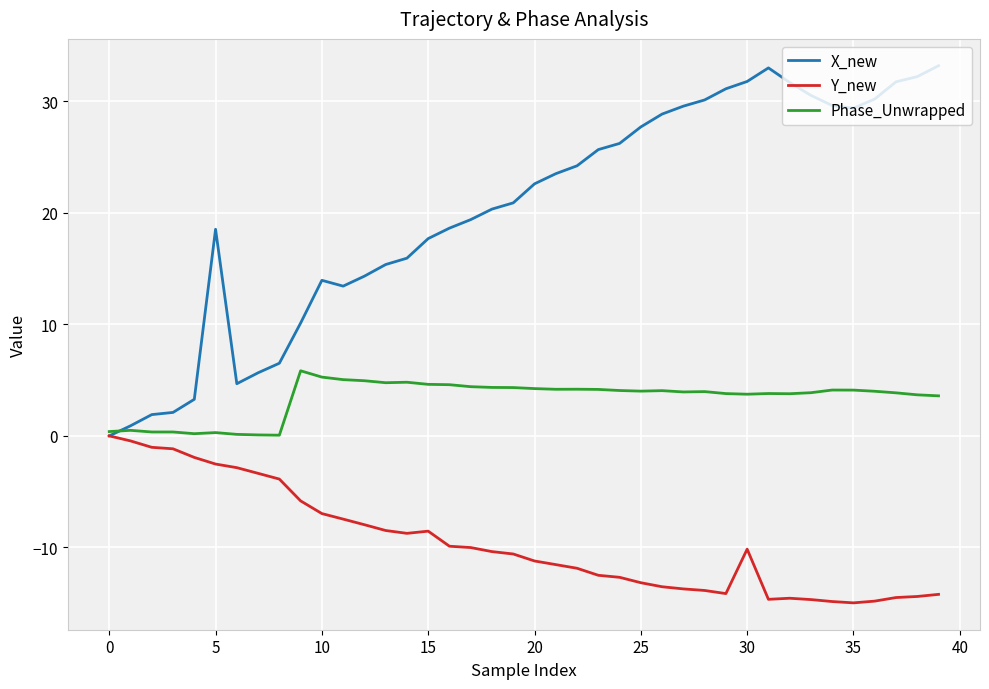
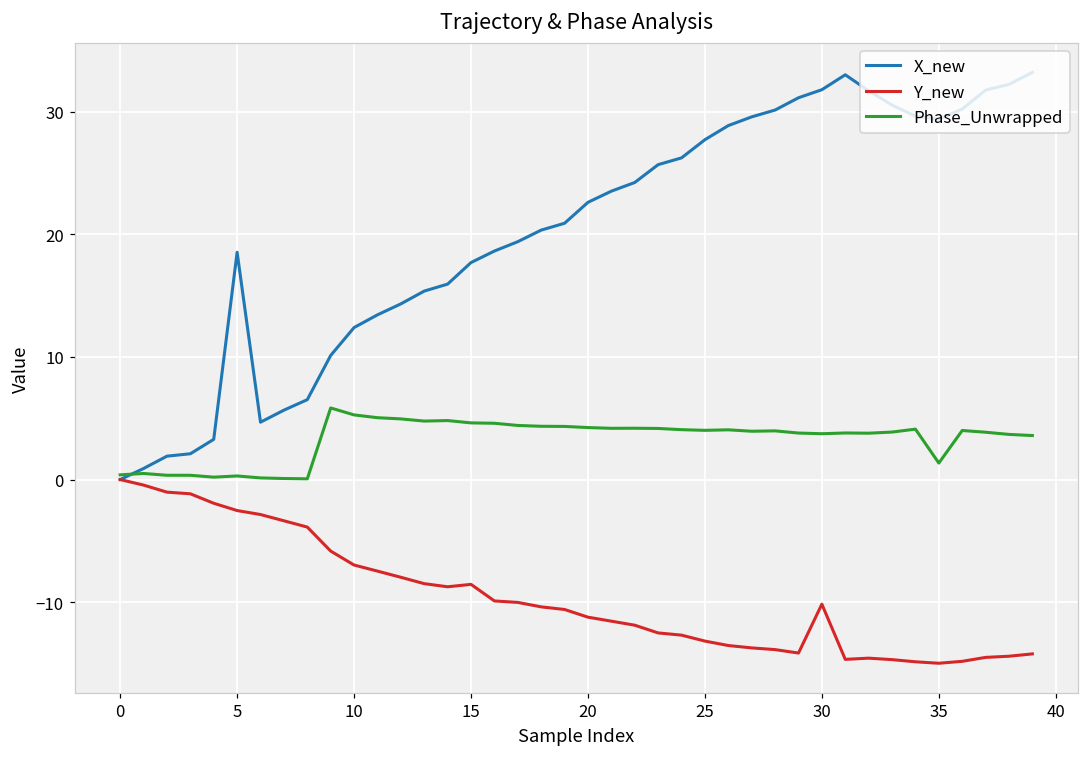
  {
    "X_new": {
      "5": 18.5,
-     "10": 13.9,
+     "10": 12.4,
      "15": 17.7,
      "20": 22.6,
      "25": 27.7,
      "30": 31.8
    },
    "Y_new": {
      "5": -2.5,
      "10": -7.0,
      "15": -8.5,
      "20": -11.2,
      "25": -13.2,
      "30": -10.2,
      "35": -15.0
    },
    "Phase_Unwrapped": {
      "0": 0.4,
      "5": 0.3,
      "10": 5.3,
      "15": 4.6,
      "20": 4.2,
      "25": 4.0,
      "30": 3.7,
-     "35": 4.1
+     "35": 1.3
    }
  }
